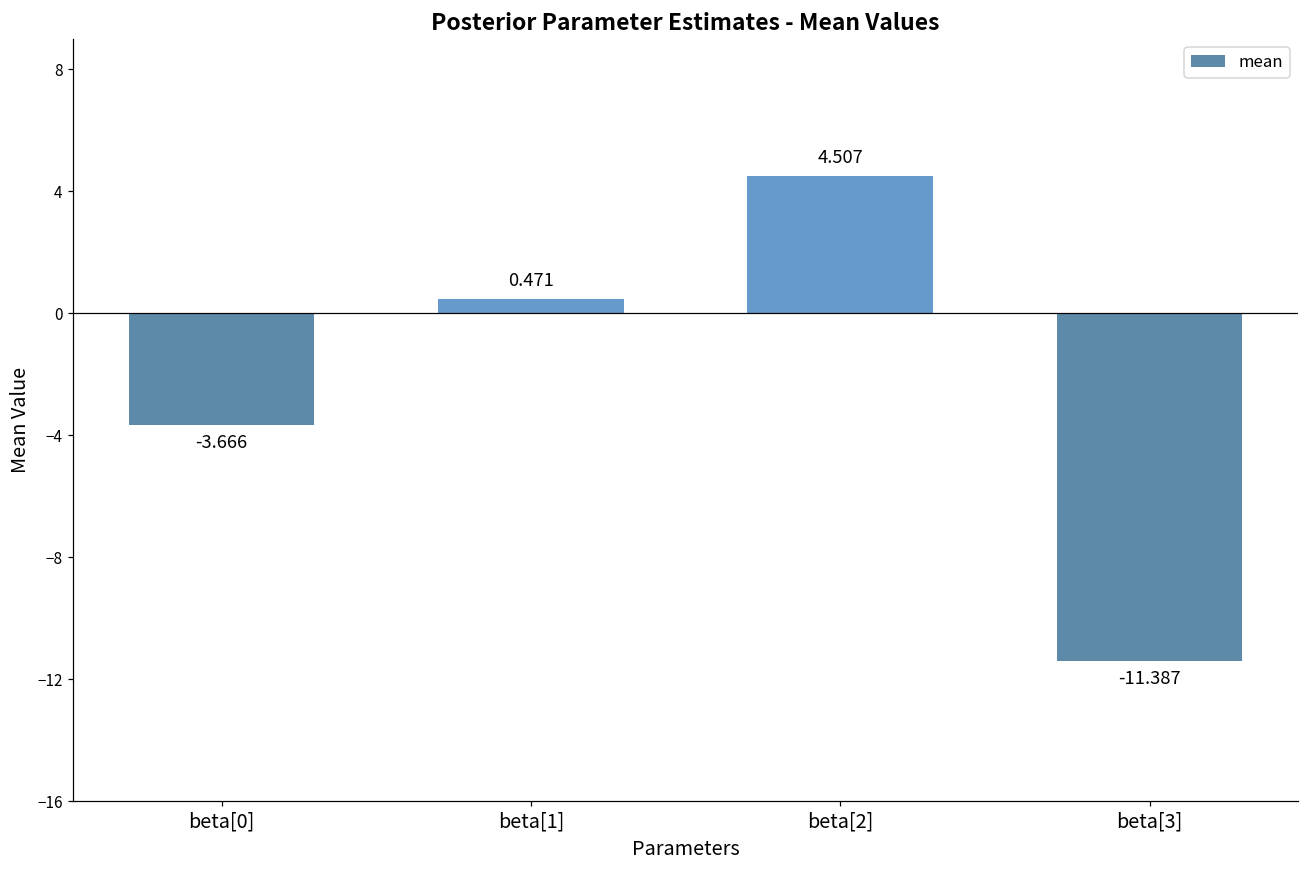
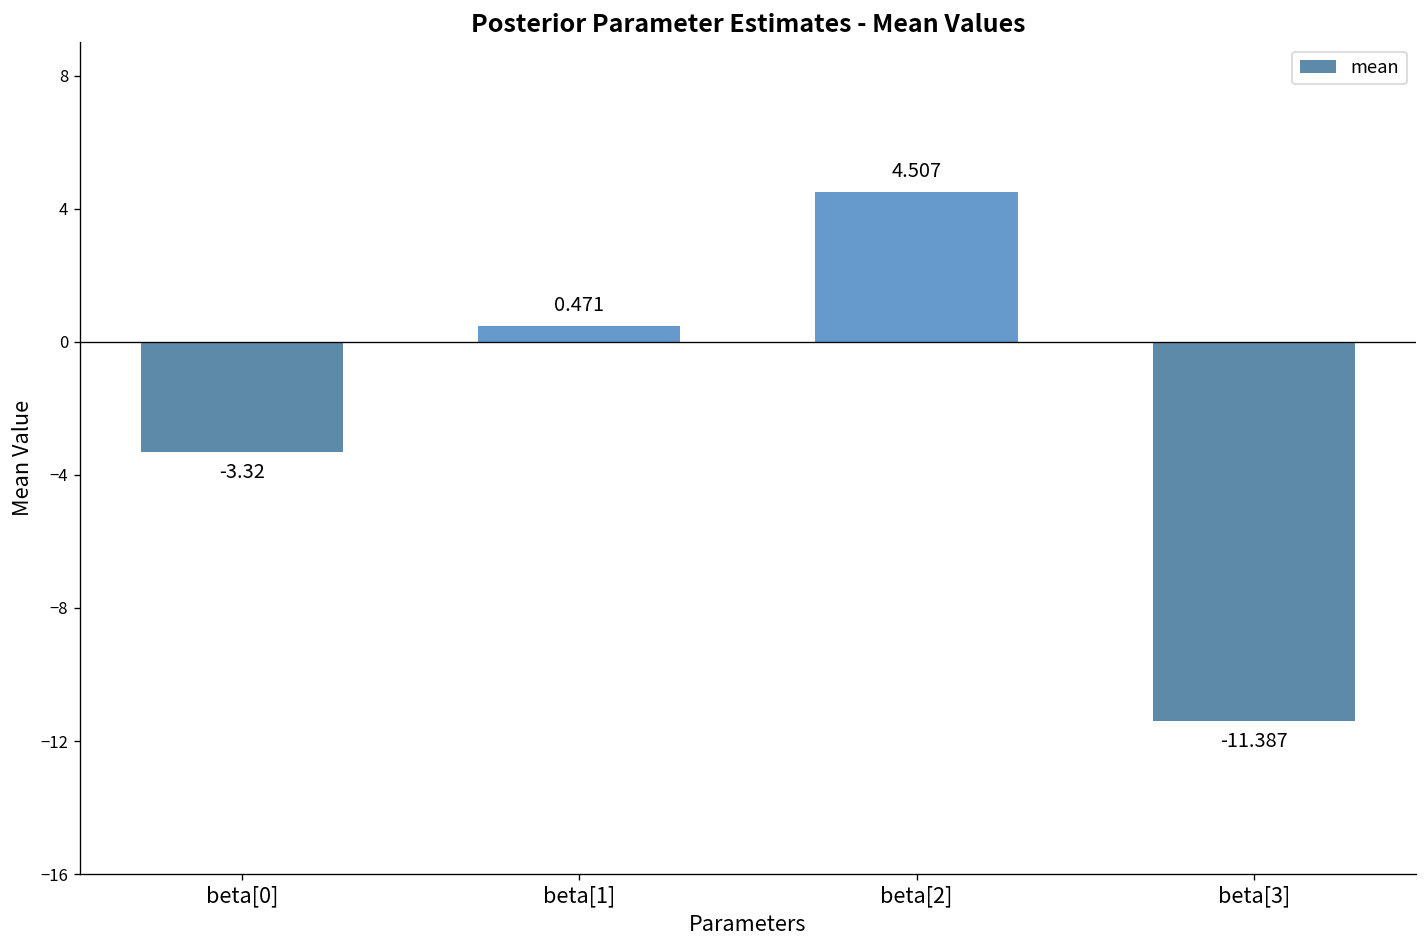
  {
-   "beta[0]": -3.666,
+   "beta[0]": -3.32,
    "beta[1]": 0.471,
    "beta[2]": 4.507,
    "beta[3]": -11.387
  }
